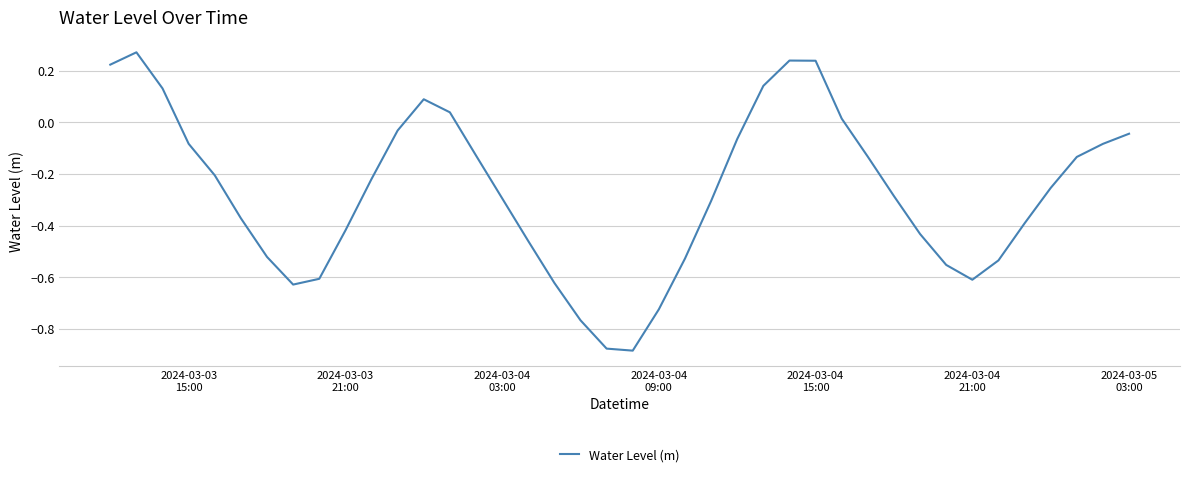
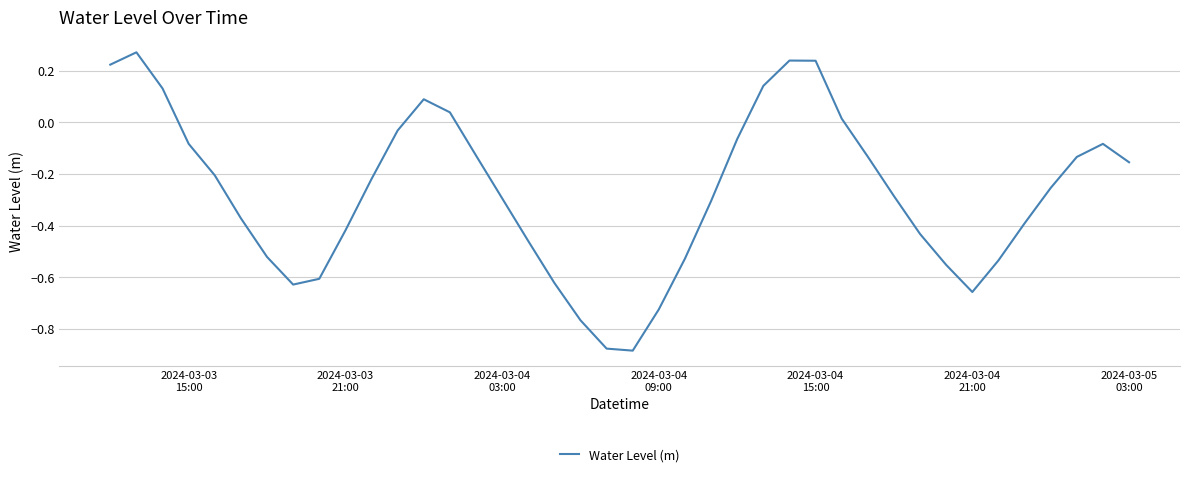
  {
    "2024-03-03 15:00": -0.08,
    "2024-03-03 21:00": -0.42,
    "2024-03-04 03:00": -0.29,
    "2024-03-04 09:00": -0.72,
    "2024-03-04 15:00": 0.24,
-   "2024-03-04 21:00": -0.61,
-   "2024-03-05 03:00": -0.04
+   "2024-03-04 21:00": -0.66,
+   "2024-03-05 03:00": -0.15
  }
